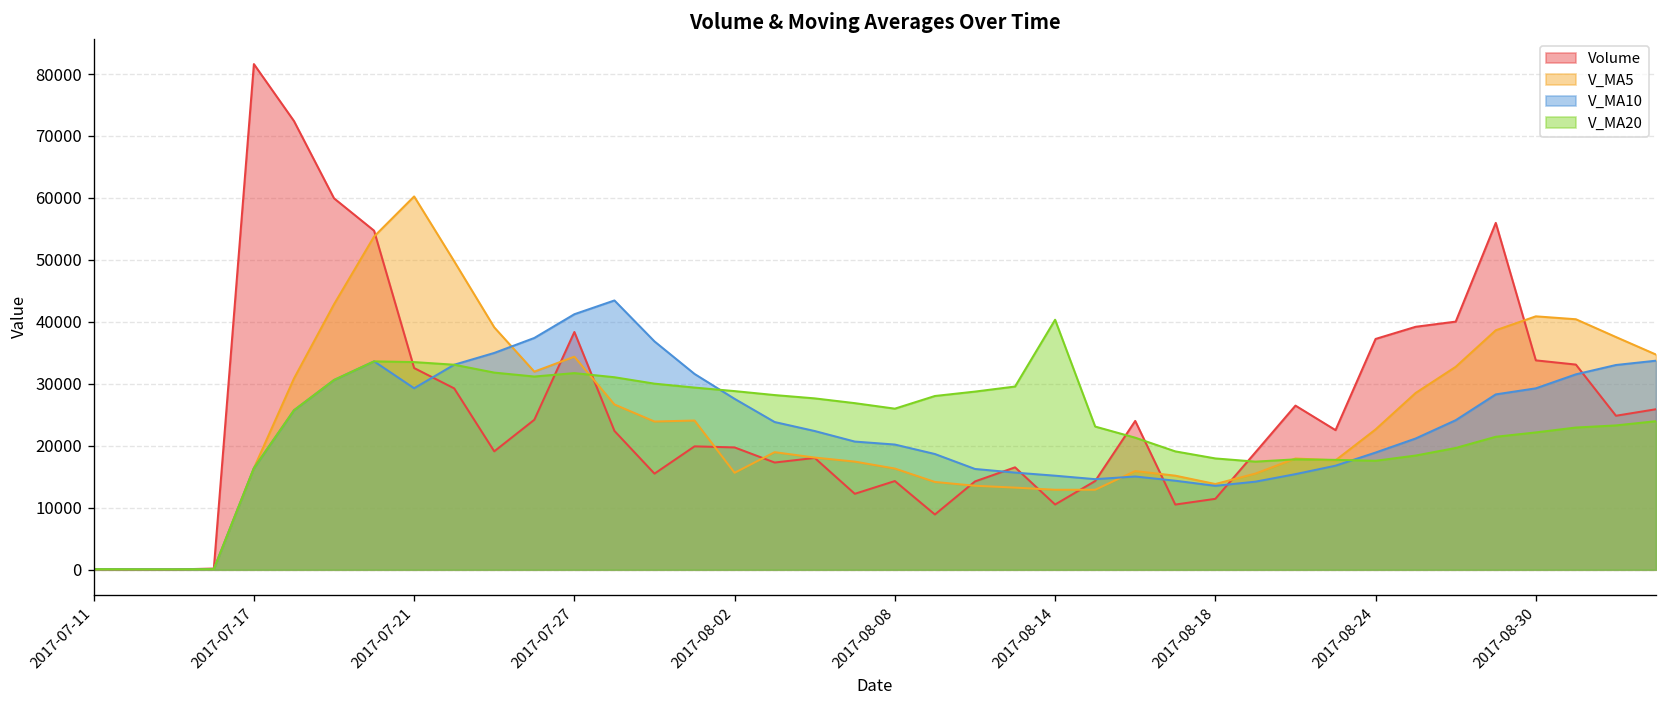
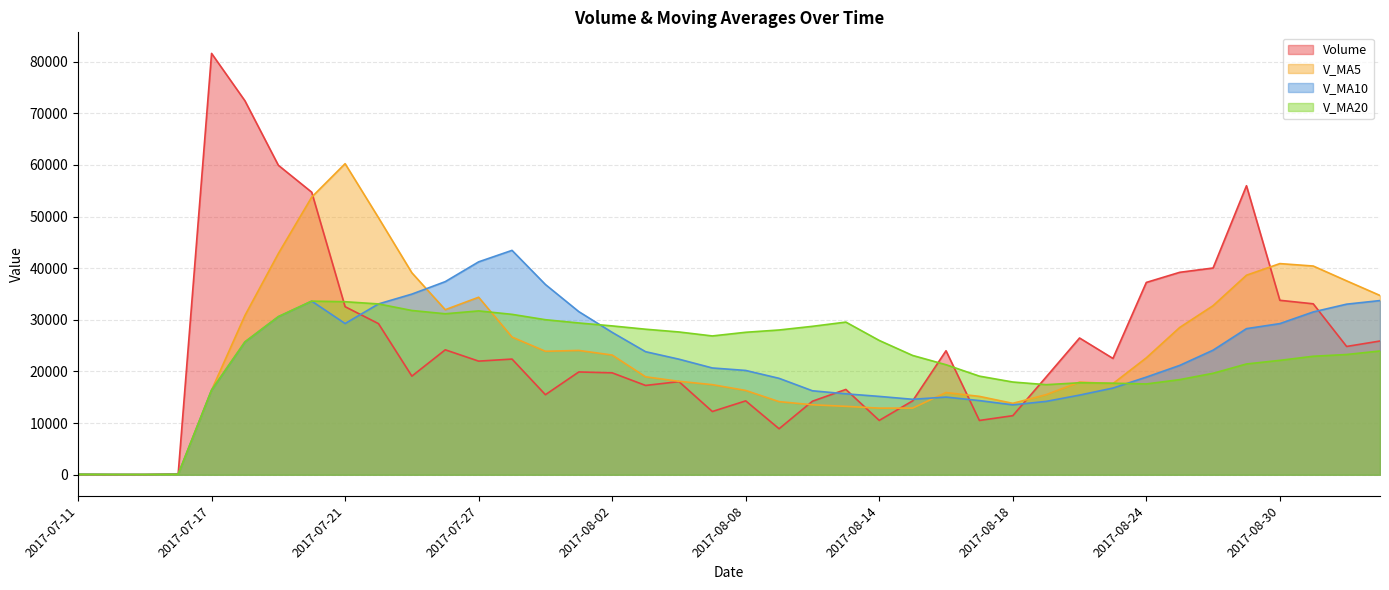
  {
    "Volume": {
      "2017-07-17": 82000,
      "2017-07-21": 33000,
-     "2017-07-27": 38000,
+     "2017-07-27": 22000,
      "2017-08-02": 20000,
      "2017-08-08": 14000,
      "2017-08-14": 11000,
      "2017-08-18": 11000,
      "2017-08-24": 37000,
      "2017-08-30": 34000
    },
    "V_MA5": {
      "2017-07-21": 60000,
      "2017-07-27": 34000,
-     "2017-08-02": 16000,
+     "2017-08-02": 23000,
      "2017-08-08": 16000,
      "2017-08-14": 13000,
      "2017-08-24": 23000,
      "2017-08-30": 41000
    },
    "V_MA10": {
      "2017-07-21": 29000,
      "2017-07-27": 41000,
      "2017-08-02": 28000,
      "2017-08-08": 20000,
      "2017-08-14": 15000,
      "2017-08-24": 19000,
      "2017-08-30": 29000
    },
    "V_MA20": {
      "2017-07-21": 34000,
      "2017-07-27": 32000,
      "2017-08-02": 29000,
-     "2017-08-08": 26000,
-     "2017-08-14": 40000,
+     "2017-08-08": 28000,
+     "2017-08-14": 26000,
      "2017-08-18": 18000,
      "2017-08-24": 18000,
      "2017-08-30": 22000
    }
  }
